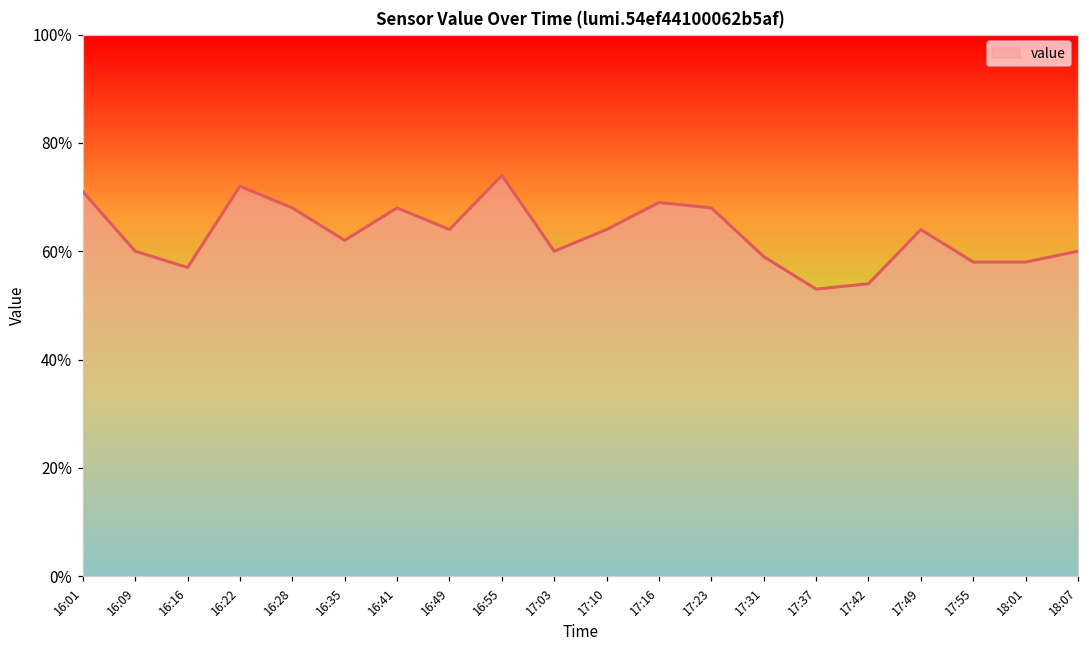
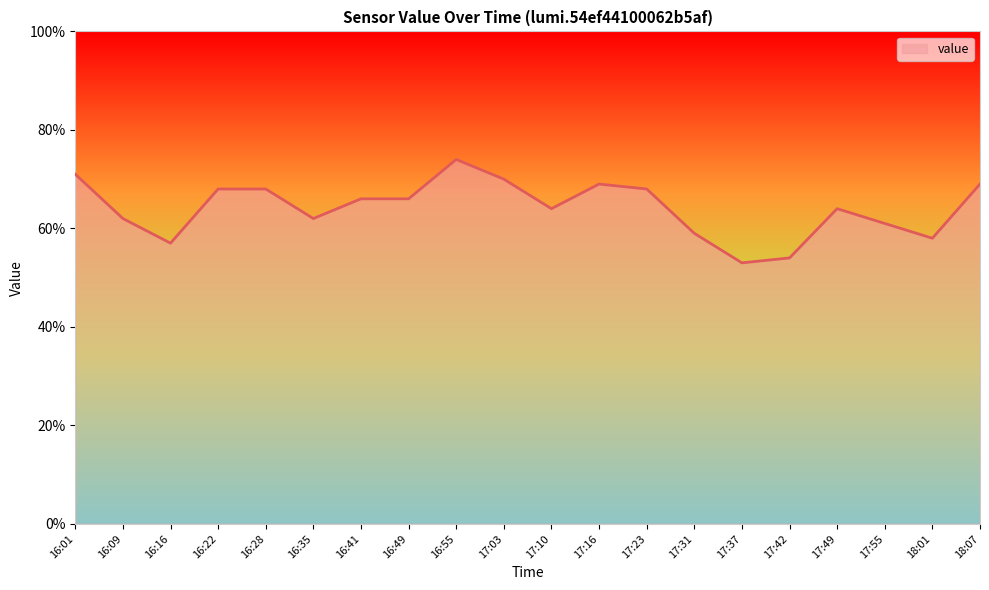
  {
    "16:01": "71%",
-   "16:09": "60%",
+   "16:09": "62%",
    "16:16": "57%",
-   "16:22": "72%",
+   "16:22": "68%",
    "16:28": "68%",
    "16:35": "62%",
-   "16:41": "68%",
-   "16:49": "64%",
+   "16:41": "66%",
+   "16:49": "66%",
    "16:55": "74%",
-   "17:03": "60%",
+   "17:03": "70%",
    "17:10": "64%",
    "17:16": "69%",
    "17:23": "68%",
    "17:31": "59%",
    "17:37": "53%",
    "17:42": "54%",
    "17:49": "64%",
-   "17:55": "58%",
+   "17:55": "61%",
    "18:01": "58%",
-   "18:07": "60%"
+   "18:07": "69%"
  }
